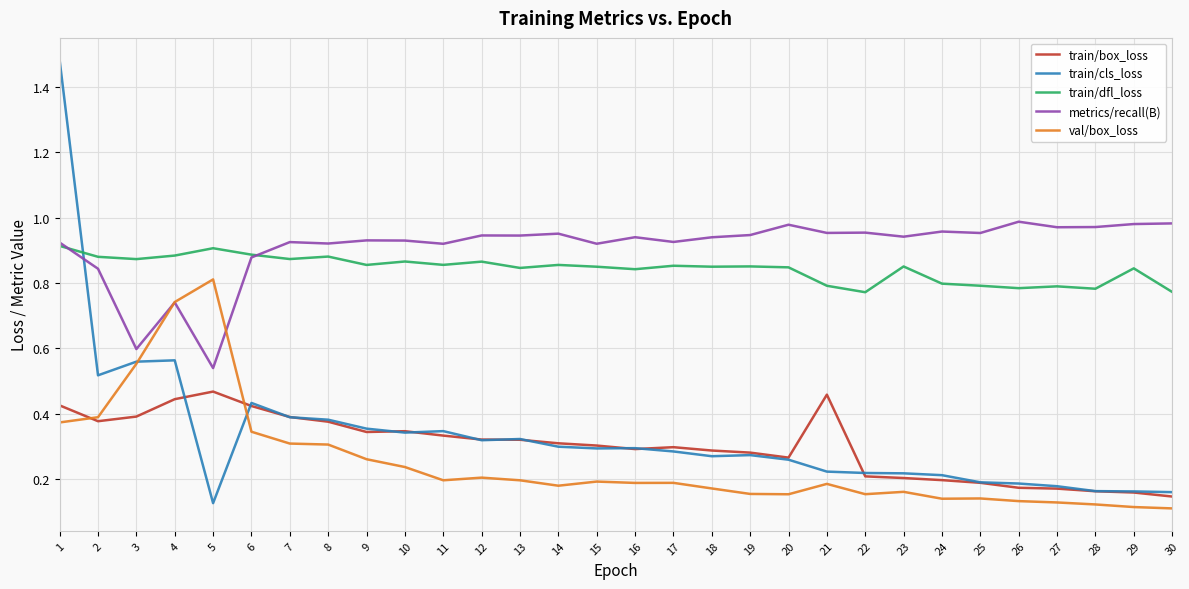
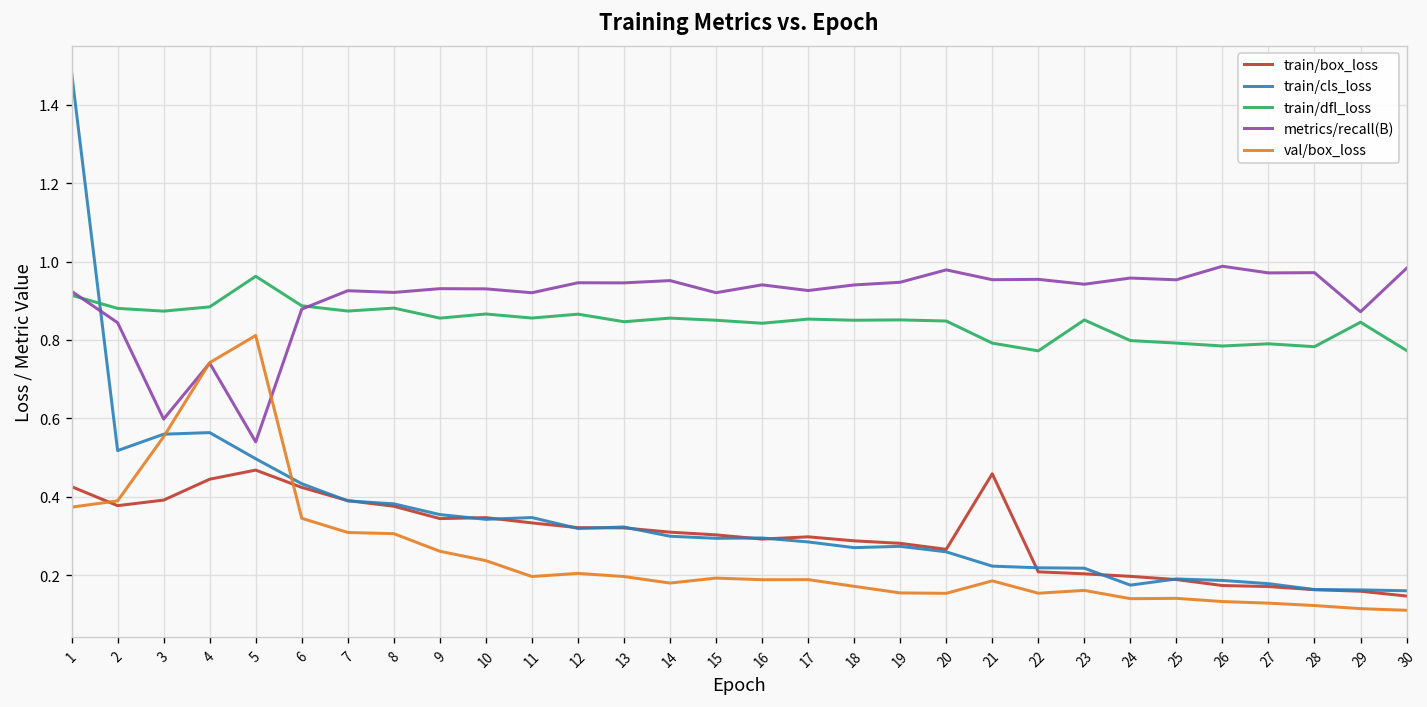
  {
    "train/box_loss": {
      "1": 0.43,
      "2": 0.38,
      "3": 0.39,
      "4": 0.44,
      "5": 0.47,
      "6": 0.42,
      "9": 0.34,
      "11": 0.33,
      "14": 0.31,
      "15": 0.30,
      "17": 0.30,
      "18": 0.29,
      "21": 0.46,
      "22": 0.21,
      "23": 0.20,
      "24": 0.20,
      "26": 0.17,
      "30": 0.15
    },
    "train/cls_loss": {
      "1": 1.48,
      "2": 0.52,
      "4": 0.56,
-     "5": 0.13,
+     "5": 0.50,
      "6": 0.43,
      "9": 0.35,
      "11": 0.35,
      "14": 0.30,
      "15": 0.29,
      "17": 0.28,
      "18": 0.27,
      "21": 0.22,
      "22": 0.22,
      "23": 0.22,
-     "24": 0.21,
+     "24": 0.17,
      "26": 0.19,
      "30": 0.16
    },
    "train/dfl_loss": {
      "1": 0.91,
      "2": 0.88,
      "3": 0.87,
      "4": 0.88,
-     "5": 0.91,
+     "5": 0.96,
      "6": 0.89,
      "7": 0.87,
      "8": 0.88,
      "9": 0.86,
      "10": 0.87,
      "11": 0.86,
      "12": 0.87,
      "13": 0.85,
      "14": 0.86,
      "15": 0.85,
      "16": 0.84,
      "17": 0.85,
      "18": 0.85,
      "19": 0.85,
      "20": 0.85,
      "21": 0.79,
      "22": 0.77,
      "23": 0.85,
      "24": 0.80,
      "25": 0.79,
      "26": 0.78,
      "27": 0.79,
      "28": 0.78,
      "29": 0.85,
      "30": 0.77
    },
    "metrics/recall(B)": {
      "1": 0.92,
      "2": 0.84,
      "3": 0.60,
      "5": 0.54,
      "6": 0.88,
      "7": 0.93,
      "8": 0.92,
      "9": 0.93,
      "10": 0.93,
      "11": 0.92,
      "12": 0.95,
      "13": 0.95,
      "14": 0.95,
      "15": 0.92,
      "16": 0.94,
      "17": 0.93,
      "18": 0.94,
      "19": 0.95,
      "20": 0.98,
      "21": 0.95,
      "22": 0.95,
      "23": 0.94,
      "24": 0.96,
      "25": 0.95,
      "26": 0.99,
      "27": 0.97,
      "28": 0.97,
-     "29": 0.98,
+     "29": 0.87,
      "30": 0.98
    },
    "val/box_loss": {
      "1": 0.37,
      "2": 0.39,
      "5": 0.81,
      "6": 0.35,
      "7": 0.31,
      "8": 0.31,
      "9": 0.26,
      "10": 0.24,
      "11": 0.20,
      "12": 0.20,
      "13": 0.20,
      "14": 0.18,
      "15": 0.19,
      "16": 0.19,
      "17": 0.19,
      "18": 0.17,
      "19": 0.15,
      "20": 0.15,
      "21": 0.19,
      "22": 0.15,
      "23": 0.16,
      "24": 0.14,
      "25": 0.14,
      "26": 0.13,
      "27": 0.13,
      "28": 0.12,
      "29": 0.11,
      "30": 0.11
    }
  }
